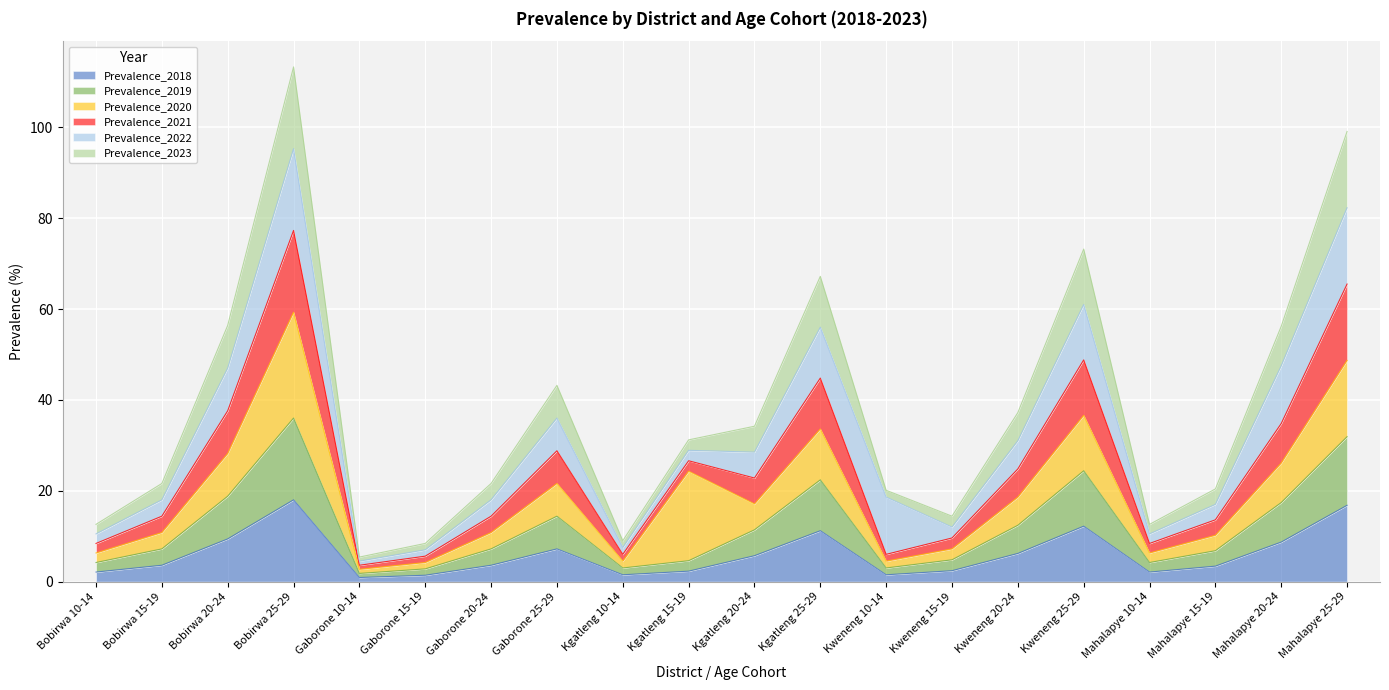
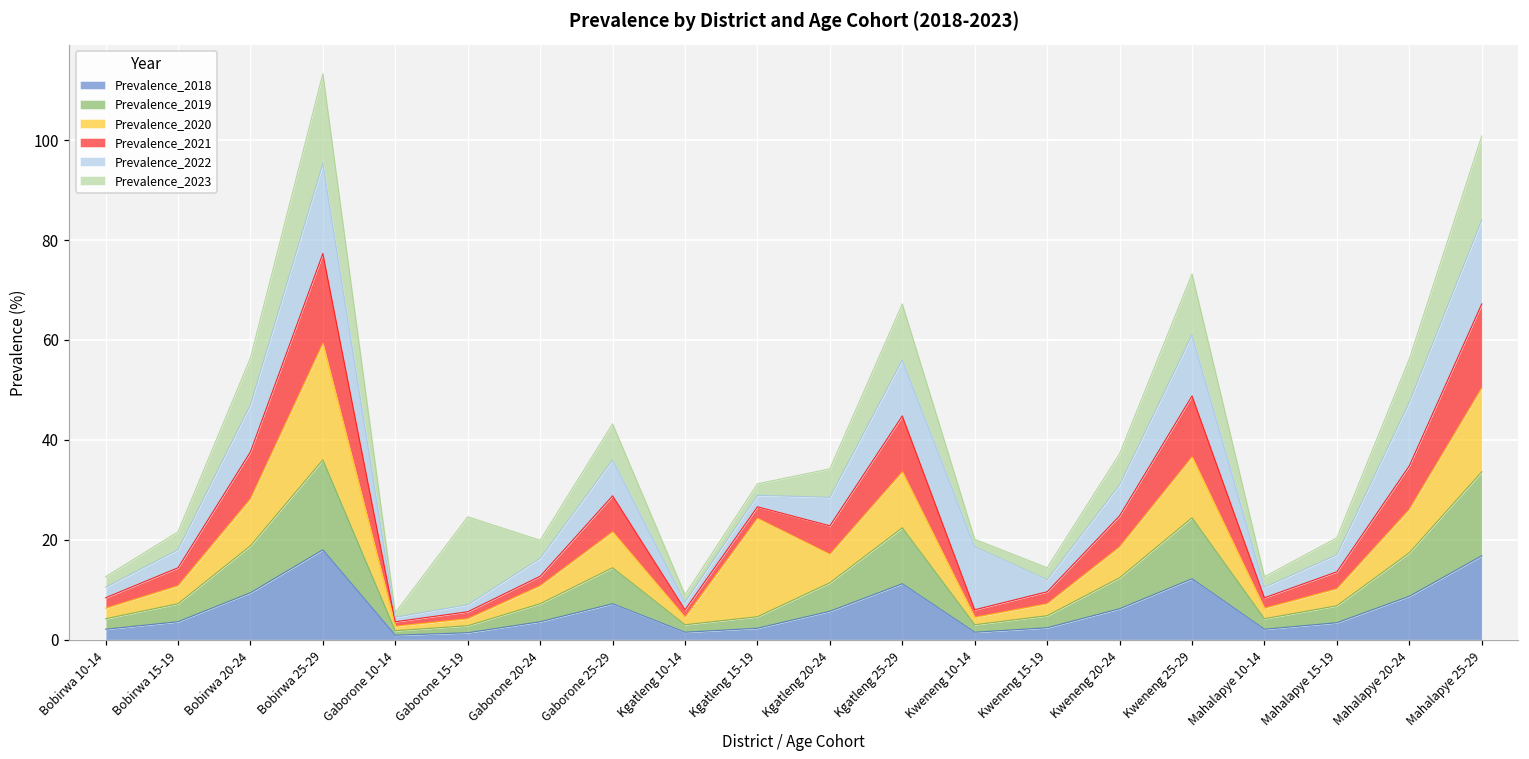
  {
    "Prevalence_2018": {
      "Bobirwa 10-14": 2,
      "Bobirwa 15-19": 4,
      "Bobirwa 20-24": 9,
      "Bobirwa 25-29": 18,
      "Gaborone 10-14": 1,
      "Gaborone 15-19": 1,
      "Gaborone 20-24": 4,
      "Gaborone 25-29": 7,
      "Kgatleng 10-14": 2,
      "Kgatleng 15-19": 2,
      "Kgatleng 20-24": 6,
      "Kgatleng 25-29": 11,
      "Kweneng 10-14": 2,
      "Kweneng 15-19": 2,
      "Kweneng 20-24": 6,
      "Kweneng 25-29": 12,
      "Mahalapye 10-14": 2,
      "Mahalapye 15-19": 3,
      "Mahalapye 20-24": 9,
      "Mahalapye 25-29": 17
    },
    "Prevalence_2019": {
      "Bobirwa 10-14": 2,
      "Bobirwa 15-19": 4,
      "Bobirwa 20-24": 9,
      "Bobirwa 25-29": 18,
      "Gaborone 10-14": 1,
      "Gaborone 15-19": 1,
      "Gaborone 20-24": 4,
      "Gaborone 25-29": 7,
      "Kgatleng 10-14": 2,
      "Kgatleng 15-19": 2,
      "Kgatleng 20-24": 6,
      "Kgatleng 25-29": 11,
      "Kweneng 10-14": 2,
      "Kweneng 15-19": 2,
      "Kweneng 20-24": 6,
      "Kweneng 25-29": 12,
      "Mahalapye 10-14": 2,
      "Mahalapye 15-19": 3,
      "Mahalapye 20-24": 9,
-     "Mahalapye 25-29": 15
+     "Mahalapye 25-29": 17
    },
    "Prevalence_2020": {
      "Bobirwa 10-14": 2,
      "Bobirwa 15-19": 4,
      "Bobirwa 20-24": 9,
      "Bobirwa 25-29": 23,
      "Gaborone 10-14": 1,
      "Gaborone 15-19": 1,
      "Gaborone 20-24": 4,
      "Gaborone 25-29": 7,
      "Kgatleng 10-14": 2,
      "Kgatleng 15-19": 20,
      "Kgatleng 20-24": 6,
      "Kgatleng 25-29": 11,
      "Kweneng 10-14": 2,
      "Kweneng 15-19": 2,
      "Kweneng 20-24": 6,
      "Kweneng 25-29": 12,
      "Mahalapye 10-14": 2,
      "Mahalapye 15-19": 3,
      "Mahalapye 20-24": 9,
      "Mahalapye 25-29": 17
    },
    "Prevalence_2021": {
      "Bobirwa 10-14": 2,
      "Bobirwa 15-19": 4,
      "Bobirwa 20-24": 9,
      "Bobirwa 25-29": 18,
      "Gaborone 10-14": 1,
      "Gaborone 15-19": 1,
-     "Gaborone 20-24": 4,
+     "Gaborone 20-24": 2,
      "Gaborone 25-29": 7,
      "Kgatleng 10-14": 2,
      "Kgatleng 15-19": 2,
      "Kgatleng 20-24": 6,
      "Kgatleng 25-29": 11,
      "Kweneng 10-14": 2,
      "Kweneng 15-19": 2,
      "Kweneng 20-24": 6,
      "Kweneng 25-29": 12,
      "Mahalapye 10-14": 2,
      "Mahalapye 15-19": 3,
      "Mahalapye 20-24": 9,
      "Mahalapye 25-29": 17
    },
    "Prevalence_2022": {
      "Bobirwa 10-14": 2,
      "Bobirwa 15-19": 4,
      "Bobirwa 20-24": 9,
      "Bobirwa 25-29": 18,
      "Gaborone 10-14": 1,
      "Gaborone 15-19": 1,
      "Gaborone 20-24": 4,
      "Gaborone 25-29": 7,
      "Kgatleng 10-14": 2,
      "Kgatleng 15-19": 2,
      "Kgatleng 20-24": 6,
      "Kgatleng 25-29": 11,
      "Kweneng 10-14": 13,
      "Kweneng 15-19": 2,
      "Kweneng 20-24": 6,
      "Kweneng 25-29": 12,
      "Mahalapye 10-14": 2,
      "Mahalapye 15-19": 3,
      "Mahalapye 20-24": 13,
      "Mahalapye 25-29": 17
    },
    "Prevalence_2023": {
      "Bobirwa 10-14": 2,
      "Bobirwa 15-19": 4,
      "Bobirwa 20-24": 9,
      "Bobirwa 25-29": 18,
      "Gaborone 10-14": 1,
-     "Gaborone 15-19": 1,
+     "Gaborone 15-19": 18,
      "Gaborone 20-24": 4,
      "Gaborone 25-29": 7,
      "Kgatleng 10-14": 2,
      "Kgatleng 15-19": 2,
      "Kgatleng 20-24": 6,
      "Kgatleng 25-29": 11,
      "Kweneng 10-14": 2,
      "Kweneng 15-19": 2,
      "Kweneng 20-24": 6,
      "Kweneng 25-29": 12,
      "Mahalapye 10-14": 2,
      "Mahalapye 15-19": 3,
      "Mahalapye 20-24": 9,
      "Mahalapye 25-29": 17
    }
  }
